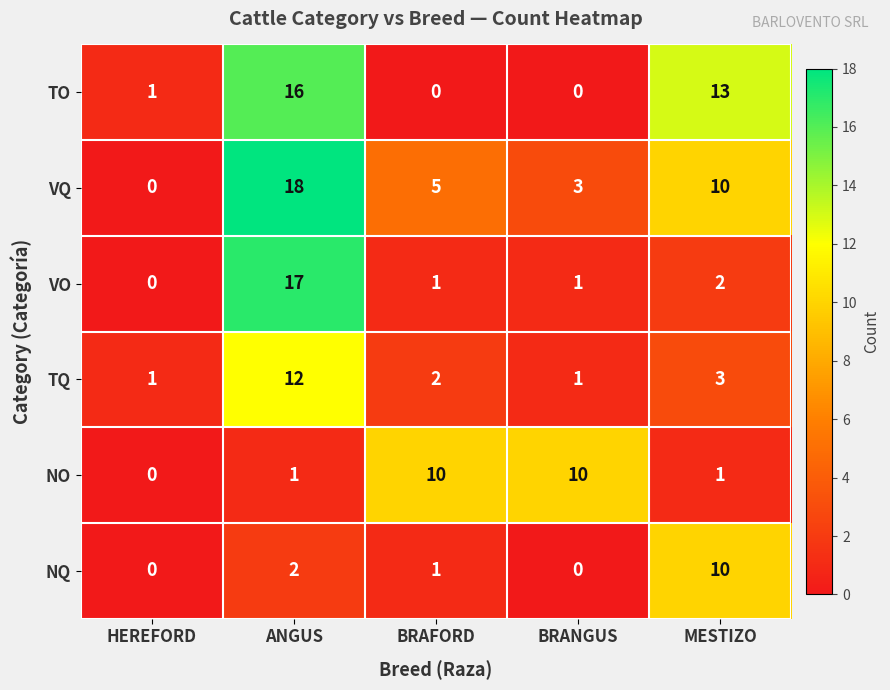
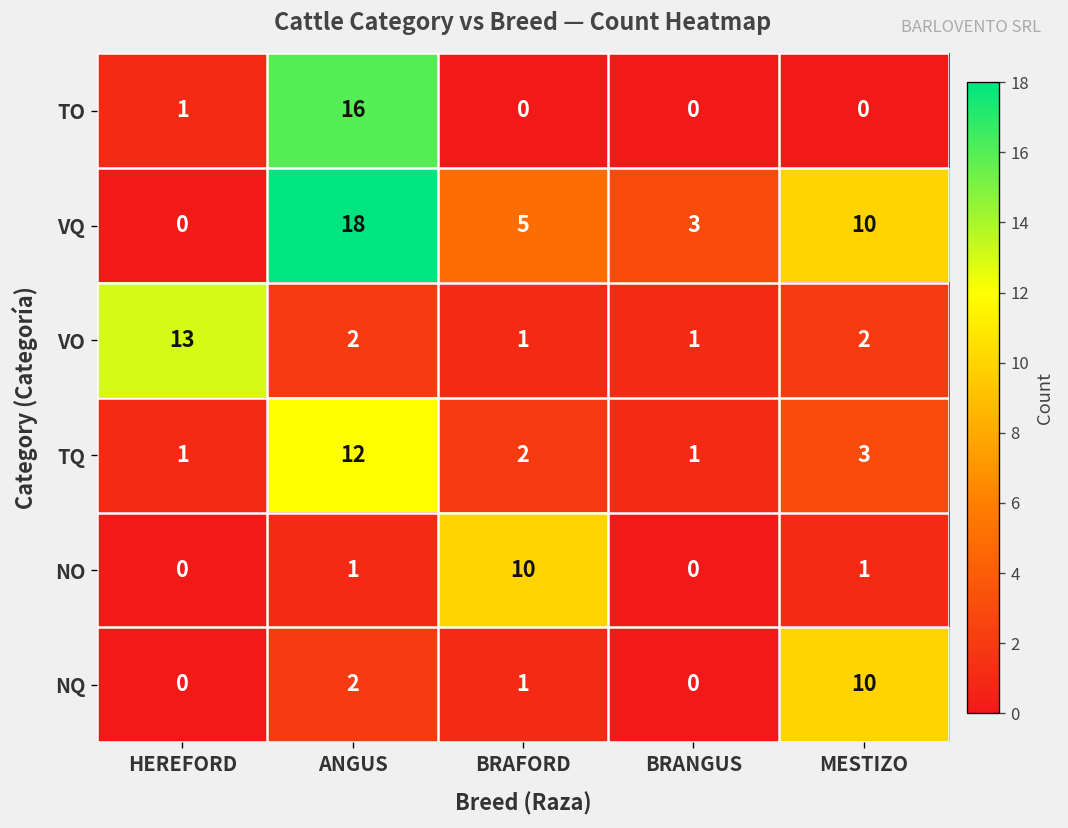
  {
    "TO": {
      "HEREFORD": 1,
      "ANGUS": 16,
      "BRAFORD": 0,
      "BRANGUS": 0,
-     "MESTIZO": 13
+     "MESTIZO": 0
    },
    "VQ": {
      "HEREFORD": 0,
      "ANGUS": 18,
      "BRAFORD": 5,
      "BRANGUS": 3,
      "MESTIZO": 10
    },
    "VO": {
-     "HEREFORD": 0,
-     "ANGUS": 17,
+     "HEREFORD": 13,
+     "ANGUS": 2,
      "BRAFORD": 1,
      "BRANGUS": 1,
      "MESTIZO": 2
    },
    "TQ": {
      "HEREFORD": 1,
      "ANGUS": 12,
      "BRAFORD": 2,
      "BRANGUS": 1,
      "MESTIZO": 3
    },
    "NO": {
      "HEREFORD": 0,
      "ANGUS": 1,
      "BRAFORD": 10,
-     "BRANGUS": 10,
+     "BRANGUS": 0,
      "MESTIZO": 1
    },
    "NQ": {
      "HEREFORD": 0,
      "ANGUS": 2,
      "BRAFORD": 1,
      "BRANGUS": 0,
      "MESTIZO": 10
    }
  }
